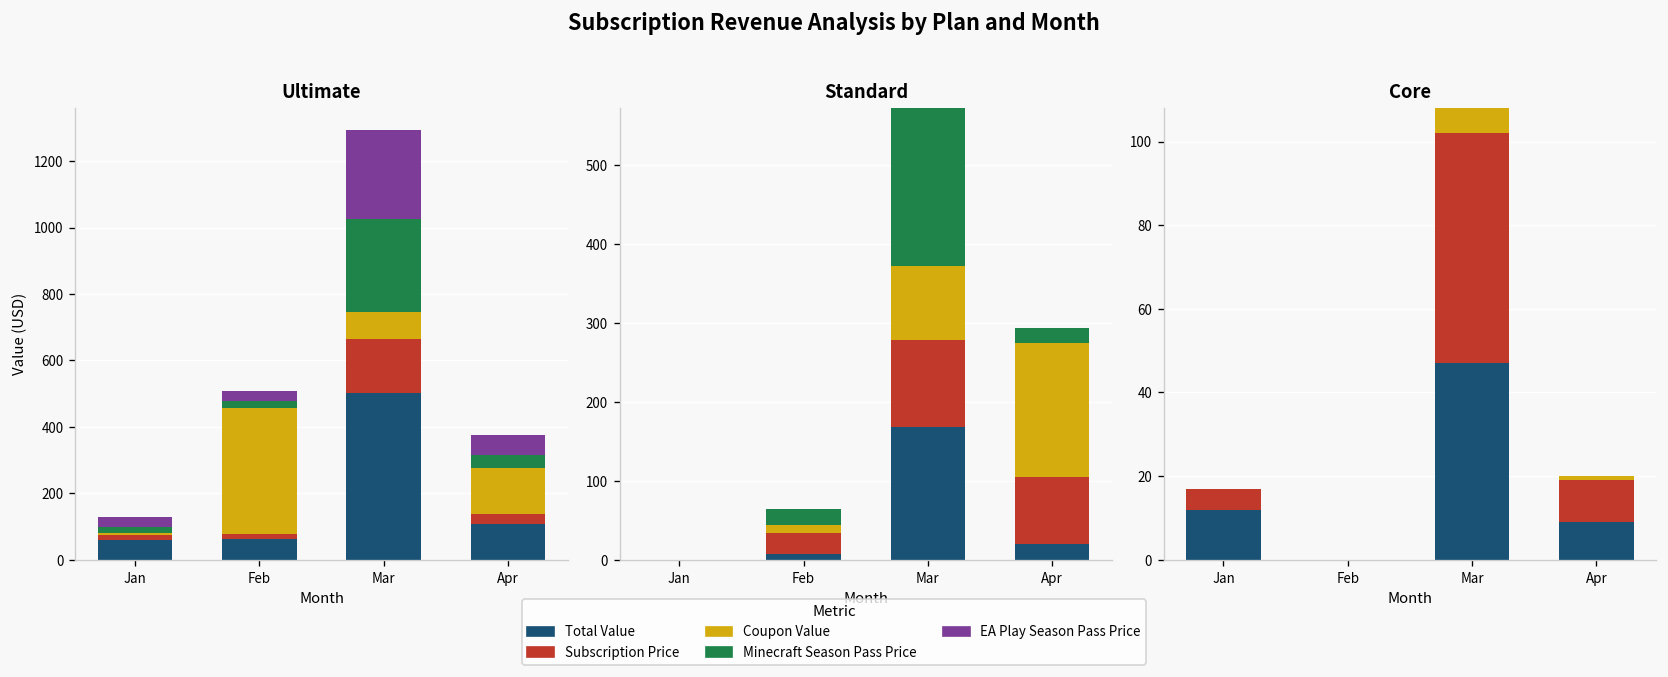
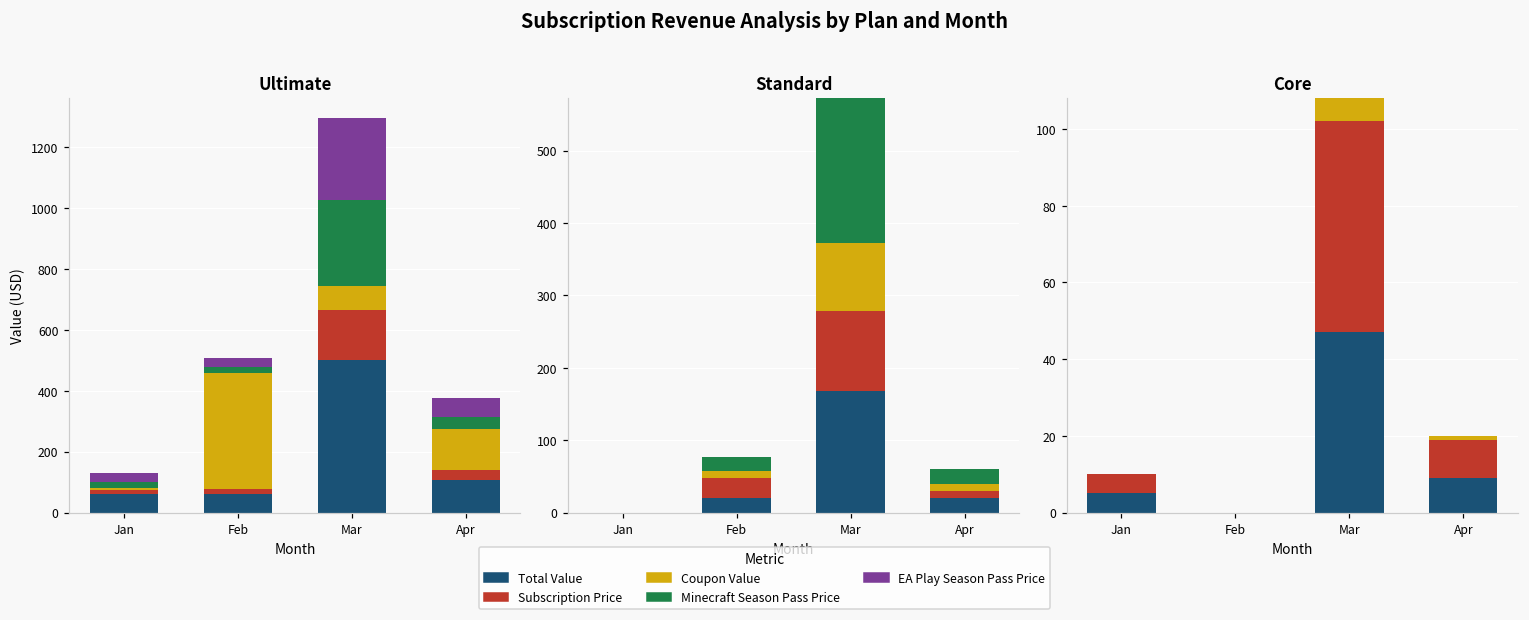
  {
    "Ultimate": {
      "Total Value": {
        "Jan": 60,
        "Feb": 60,
        "Mar": 500,
        "Apr": 110
      },
      "Subscription Price": {
        "Jan": 20,
        "Feb": 20,
        "Mar": 170,
        "Apr": 30
      },
      "Coupon Value": {
        "Feb": 380,
        "Mar": 80,
        "Apr": 140
      },
      "Minecraft Season Pass Price": {
        "Jan": 20,
        "Feb": 20,
        "Mar": 280,
        "Apr": 40
      },
      "EA Play Season Pass Price": {
        "Jan": 30,
        "Feb": 30,
        "Mar": 270,
        "Apr": 60
      }
    },
    "Standard": {
      "Total Value": {
        "Jan": 0,
-       "Feb": 10,
+       "Feb": 20,
        "Mar": 170,
        "Apr": 20
      },
      "Subscription Price": {
        "Jan": 0,
        "Feb": 30,
        "Mar": 110,
-       "Apr": 90
+       "Apr": 10
      },
      "Coupon Value": {
        "Jan": 0,
        "Feb": 10,
        "Mar": 90,
-       "Apr": 170
+       "Apr": 10
      },
      "EA Play Season Pass Price": {
        "Jan": 0
      }
    },
    "Core": {
      "Total Value": {
-       "Jan": 12,
+       "Jan": 5,
        "Feb": 0,
        "Mar": 47,
        "Apr": 9
      },
      "Subscription Price": {
        "Jan": 5,
        "Feb": 0,
        "Mar": 55,
        "Apr": 10
      }
    }
  }
